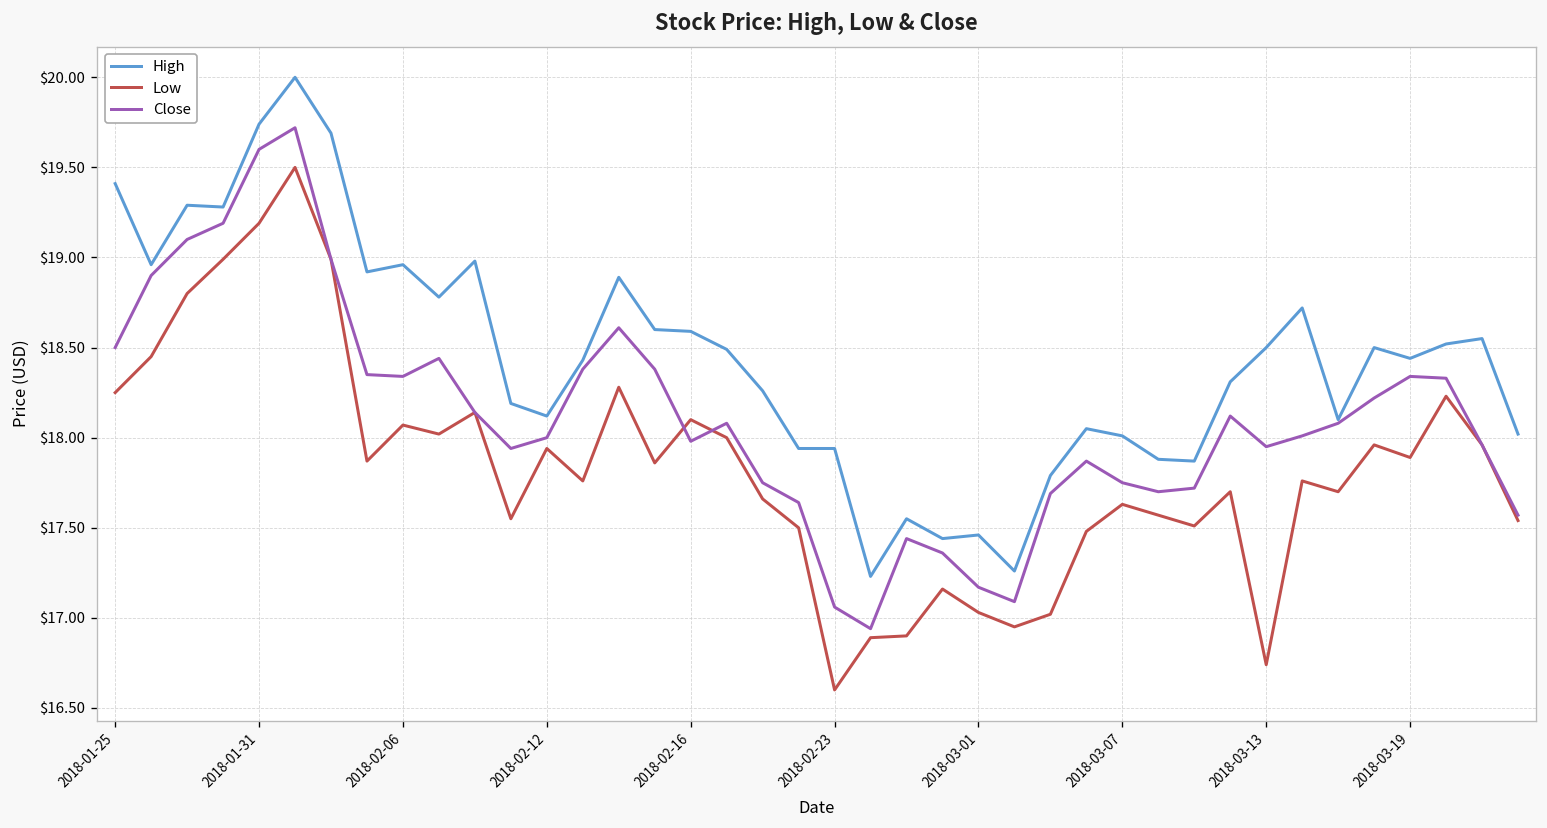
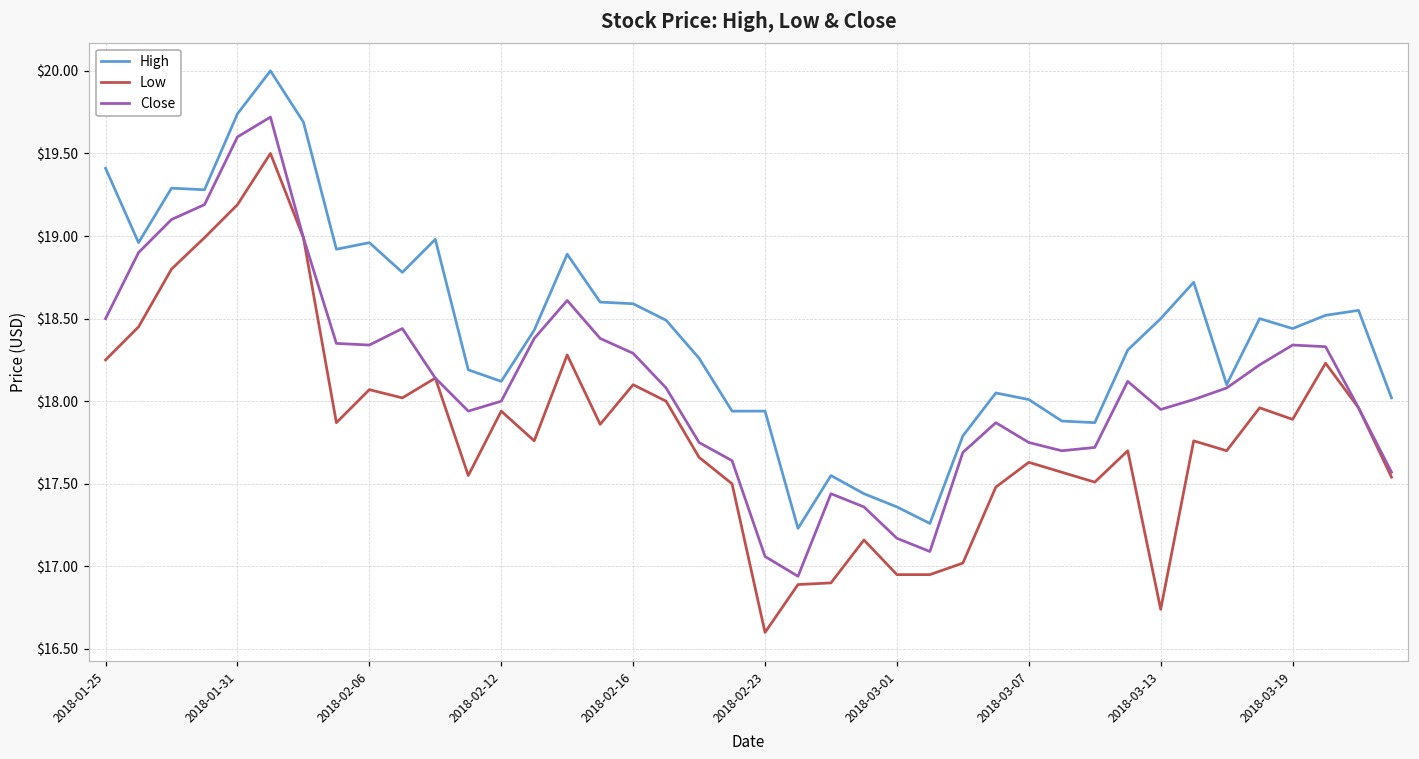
  {
    "High": {
      "2018-01-25": "$19.41",
      "2018-01-31": "$19.74",
      "2018-02-06": "$18.96",
      "2018-02-12": "$18.12",
      "2018-02-16": "$18.59",
      "2018-02-23": "$17.94",
-     "2018-03-01": "$17.46",
+     "2018-03-01": "$17.36",
      "2018-03-07": "$18.01",
      "2018-03-13": "$18.50",
      "2018-03-19": "$18.44"
    },
    "Low": {
      "2018-01-25": "$18.25",
      "2018-01-31": "$19.19",
      "2018-02-06": "$18.07",
      "2018-02-12": "$17.94",
      "2018-02-16": "$18.10",
      "2018-02-23": "$16.60",
-     "2018-03-01": "$17.03",
+     "2018-03-01": "$16.95",
      "2018-03-07": "$17.63",
      "2018-03-13": "$16.74",
      "2018-03-19": "$17.89"
    },
    "Close": {
      "2018-01-25": "$18.50",
      "2018-01-31": "$19.60",
      "2018-02-06": "$18.34",
      "2018-02-12": "$18.00",
-     "2018-02-16": "$17.98",
+     "2018-02-16": "$18.29",
      "2018-02-23": "$17.06",
      "2018-03-01": "$17.17",
      "2018-03-07": "$17.75",
      "2018-03-13": "$17.95",
      "2018-03-19": "$18.34"
    }
  }
